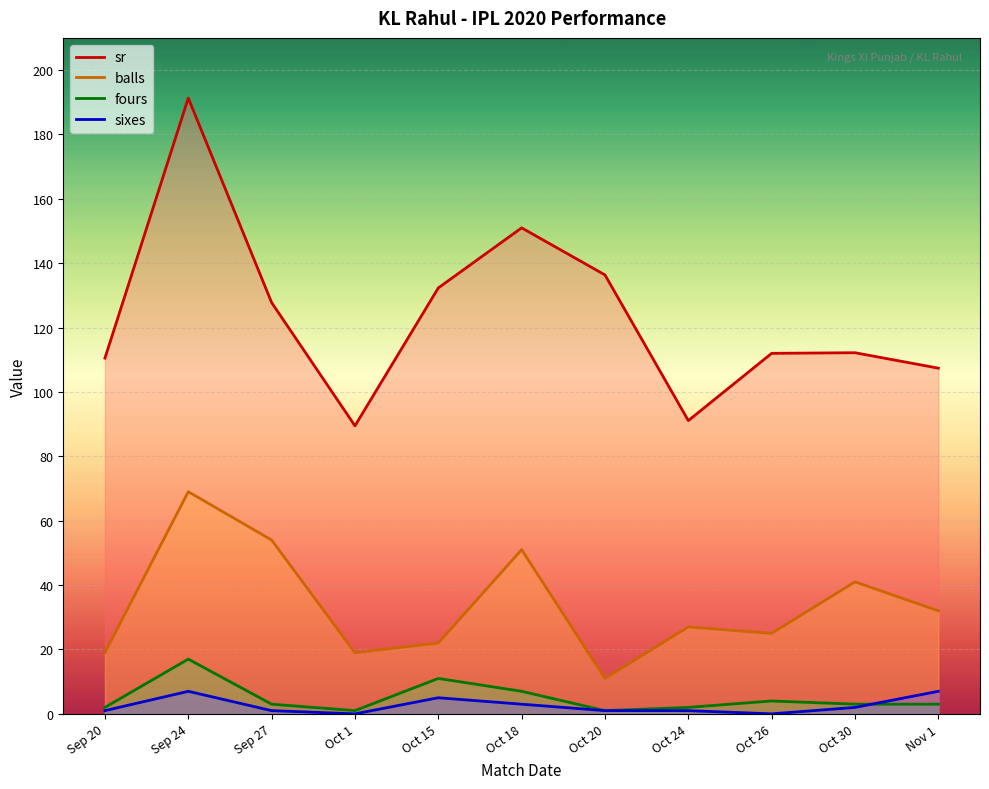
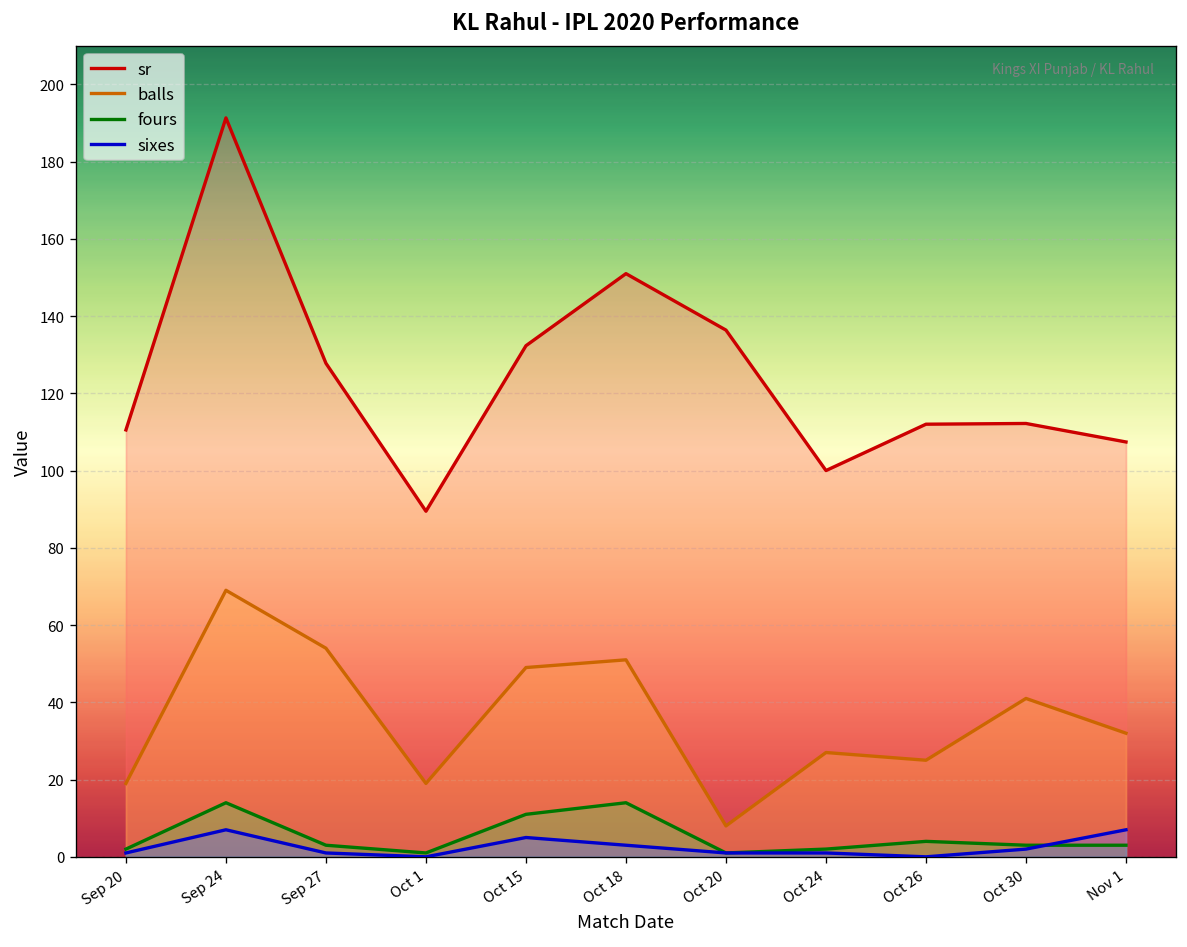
  {
    "sr": {
      "Sep 20": 111,
      "Sep 24": 191,
      "Sep 27": 128,
      "Oct 1": 89,
      "Oct 15": 132,
      "Oct 18": 151,
      "Oct 20": 136,
-     "Oct 24": 91,
+     "Oct 24": 100,
      "Oct 26": 112,
      "Oct 30": 112,
      "Nov 1": 107
    },
    "balls": {
      "Sep 20": 19,
      "Sep 24": 69,
      "Sep 27": 54,
      "Oct 1": 19,
-     "Oct 15": 22,
+     "Oct 15": 49,
      "Oct 18": 51,
-     "Oct 20": 11,
+     "Oct 20": 8,
      "Oct 24": 27,
      "Oct 26": 25,
      "Oct 30": 41,
      "Nov 1": 32
    },
    "fours": {
      "Sep 20": 2,
-     "Sep 24": 17,
+     "Sep 24": 14,
      "Sep 27": 3,
      "Oct 1": 1,
      "Oct 15": 11,
-     "Oct 18": 7,
+     "Oct 18": 14,
      "Oct 24": 2,
      "Oct 26": 4,
      "Oct 30": 3,
      "Nov 1": 3
    },
    "sixes": {
      "Sep 20": 1,
      "Sep 24": 7,
      "Sep 27": 1,
      "Oct 1": 0,
      "Oct 15": 5,
      "Oct 18": 3,
      "Oct 24": 1,
      "Oct 26": 0,
      "Oct 30": 2,
      "Nov 1": 7
    }
  }
